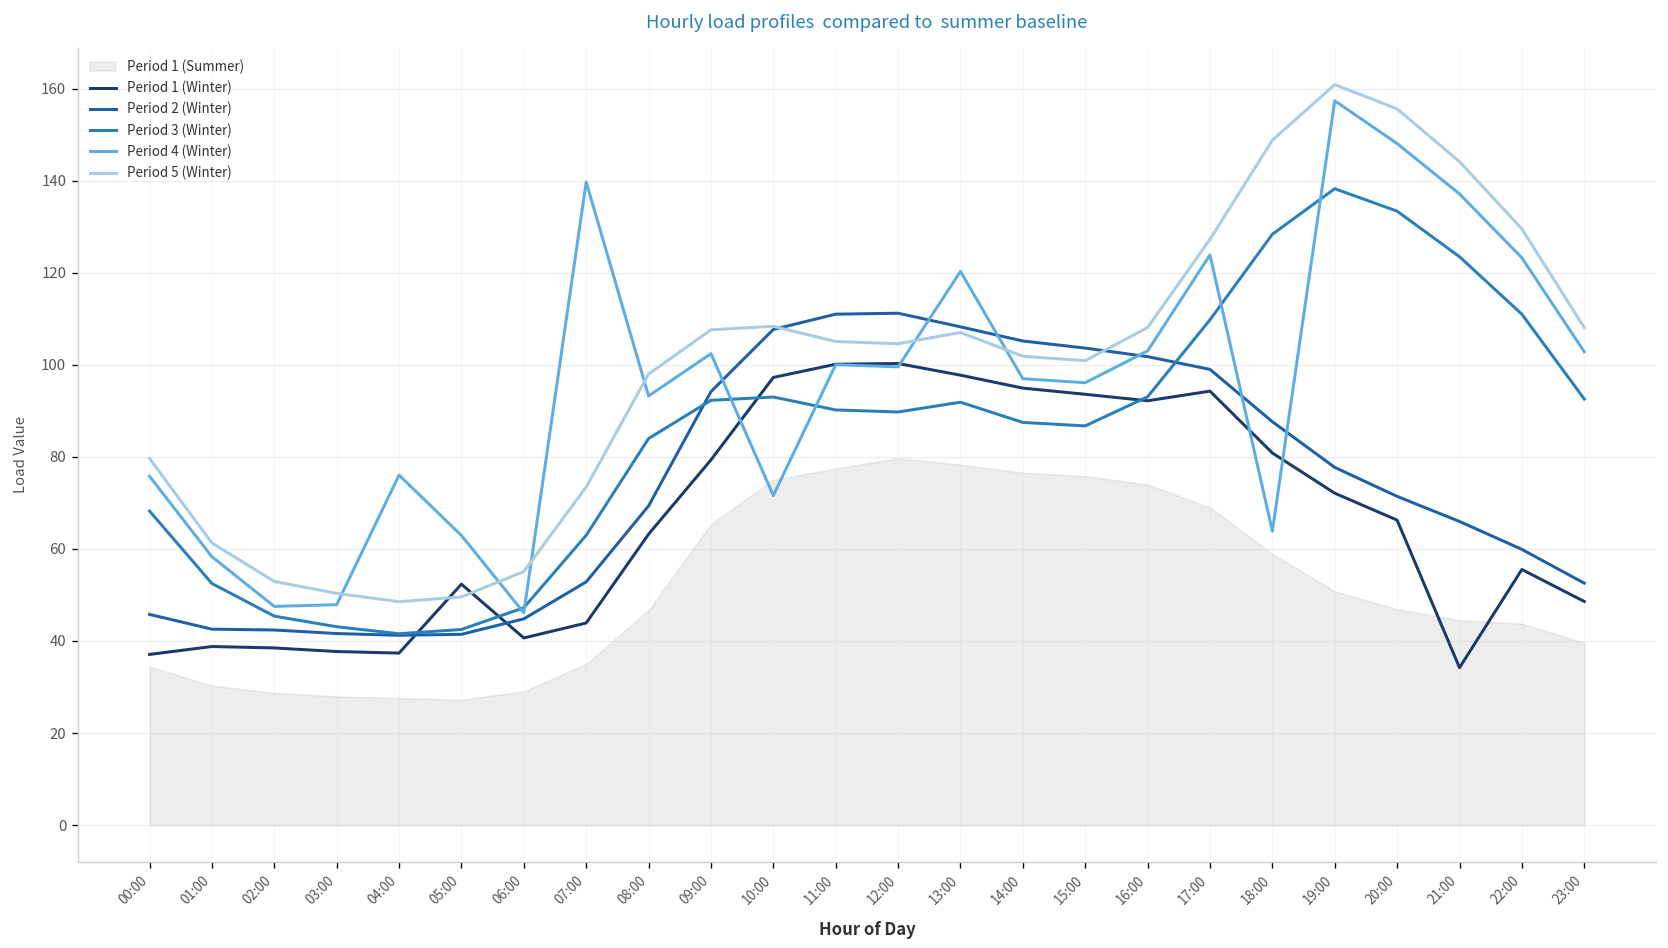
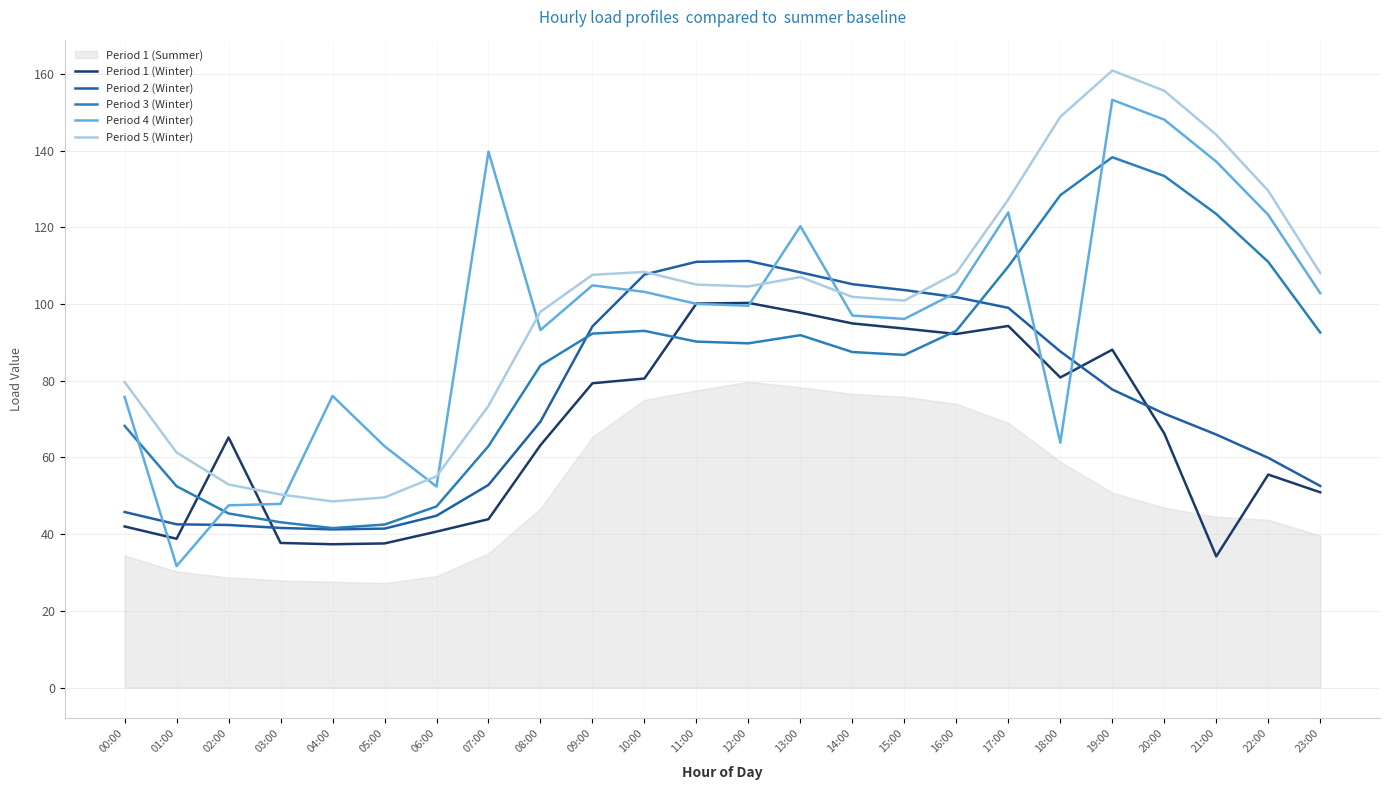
  {
    "Period 1 (Winter)": {
-     "00:00": 37,
+     "00:00": 42,
      "01:00": 39,
-     "02:00": 38,
+     "02:00": 65,
      "03:00": 38,
      "04:00": 37,
-     "05:00": 52,
+     "05:00": 38,
      "06:00": 41,
      "07:00": 44,
      "08:00": 63,
      "09:00": 79,
-     "10:00": 97,
+     "10:00": 81,
      "12:00": 100,
      "13:00": 98,
      "14:00": 95,
      "15:00": 94,
      "16:00": 92,
      "17:00": 94,
      "18:00": 81,
-     "19:00": 72,
+     "19:00": 88,
      "20:00": 66,
      "21:00": 34,
      "22:00": 56,
-     "23:00": 49
+     "23:00": 51
    },
    "Period 4 (Winter)": {
      "00:00": 76,
-     "01:00": 58,
+     "01:00": 32,
      "02:00": 48,
      "03:00": 48,
      "04:00": 76,
      "05:00": 63,
-     "06:00": 46,
+     "06:00": 52,
      "07:00": 140,
      "08:00": 93,
-     "09:00": 102,
-     "10:00": 72,
+     "09:00": 105,
+     "10:00": 103,
      "12:00": 100,
      "13:00": 120,
      "14:00": 97,
      "15:00": 96,
      "16:00": 103,
      "17:00": 124,
      "18:00": 64,
-     "19:00": 157,
+     "19:00": 153,
      "20:00": 148,
      "21:00": 137,
      "22:00": 123,
      "23:00": 103
    }
  }
